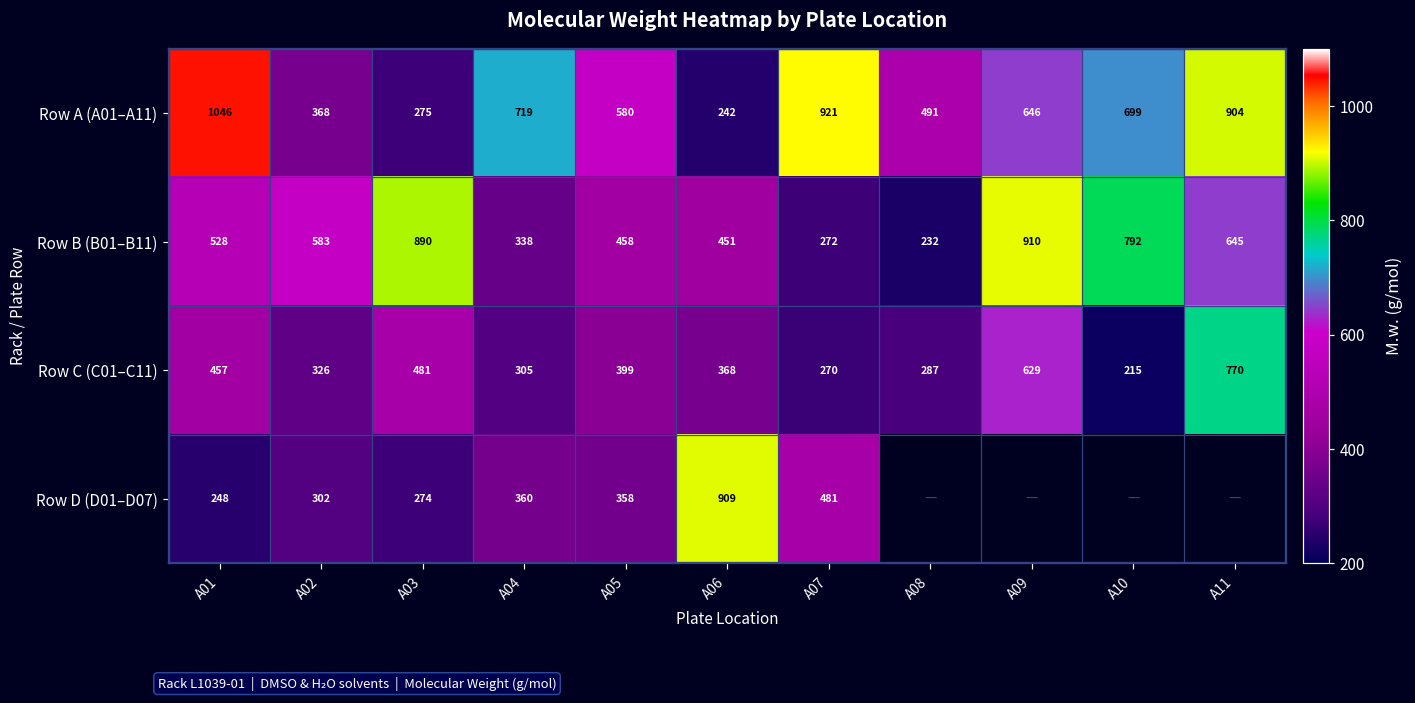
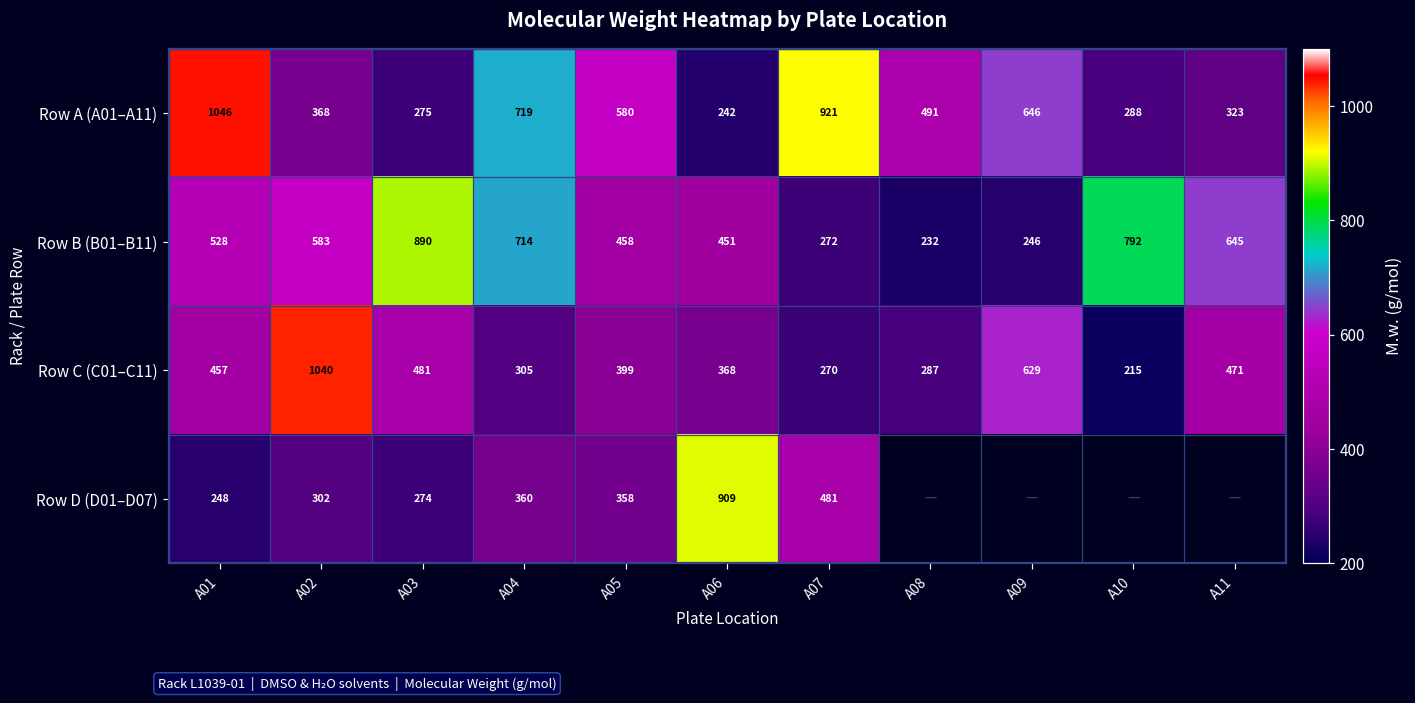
  {
    "Row A (A01–A11)": {
      "A01": 1046,
      "A02": 368,
      "A03": 275,
      "A04": 719,
      "A05": 580,
      "A06": 242,
      "A07": 921,
      "A08": 491,
      "A09": 646,
-     "A10": 699,
-     "A11": 904
+     "A10": 288,
+     "A11": 323
    },
    "Row B (B01–B11)": {
      "A01": 528,
      "A02": 583,
      "A03": 890,
-     "A04": 338,
+     "A04": 714,
      "A05": 458,
      "A06": 451,
      "A07": 272,
      "A08": 232,
-     "A09": 910,
+     "A09": 246,
      "A10": 792,
      "A11": 645
    },
    "Row C (C01–C11)": {
      "A01": 457,
-     "A02": 326,
+     "A02": 1040,
      "A03": 481,
      "A04": 305,
      "A05": 399,
      "A06": 368,
      "A07": 270,
      "A08": 287,
      "A09": 629,
      "A10": 215,
-     "A11": 770
+     "A11": 471
    },
    "Row D (D01–D07)": {
      "A01": 248,
      "A02": 302,
      "A03": 274,
      "A04": 360,
      "A05": 358,
      "A06": 909,
      "A07": 481
    }
  }
